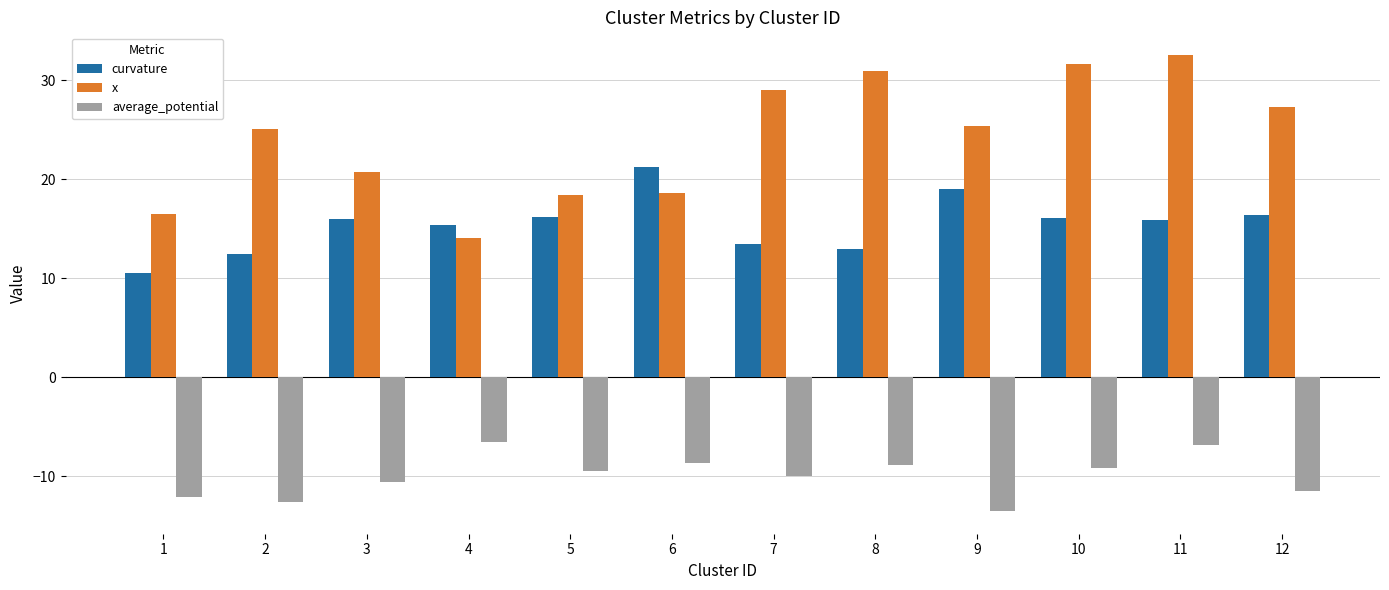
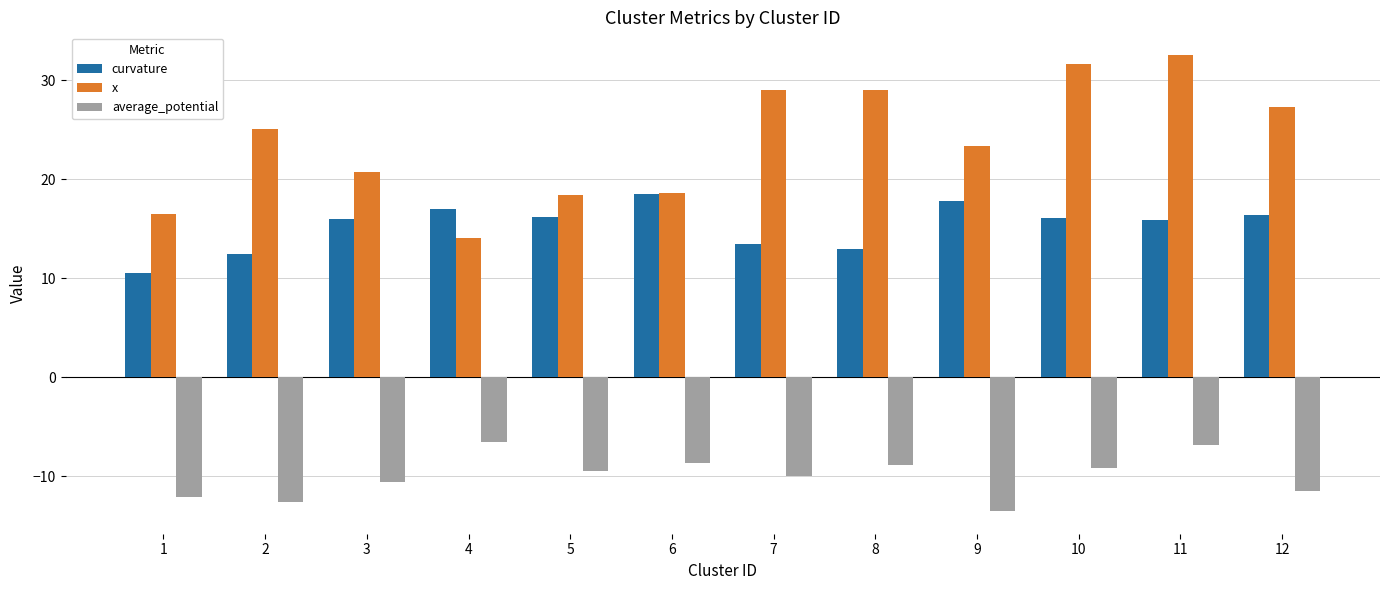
  {
    "curvature": {
      "1": 10,
      "2": 12,
      "3": 16,
-     "4": 15,
+     "4": 17,
      "5": 16,
-     "6": 21,
+     "6": 19,
      "7": 14,
      "8": 13,
-     "9": 19,
+     "9": 18,
      "10": 16,
      "11": 16,
      "12": 16
    },
    "x": {
      "1": 16,
      "2": 25,
      "3": 21,
      "4": 14,
      "5": 18,
      "6": 19,
      "7": 29,
-     "8": 31,
-     "9": 25,
+     "8": 29,
+     "9": 23,
      "10": 32,
      "11": 33,
      "12": 27
    },
    "average_potential": {
      "1": -12,
      "2": -13,
      "3": -11,
      "4": -7,
      "5": -9,
      "6": -9,
      "7": -10,
      "8": -9,
      "9": -14,
      "10": -9,
      "11": -7,
      "12": -11
    }
  }
